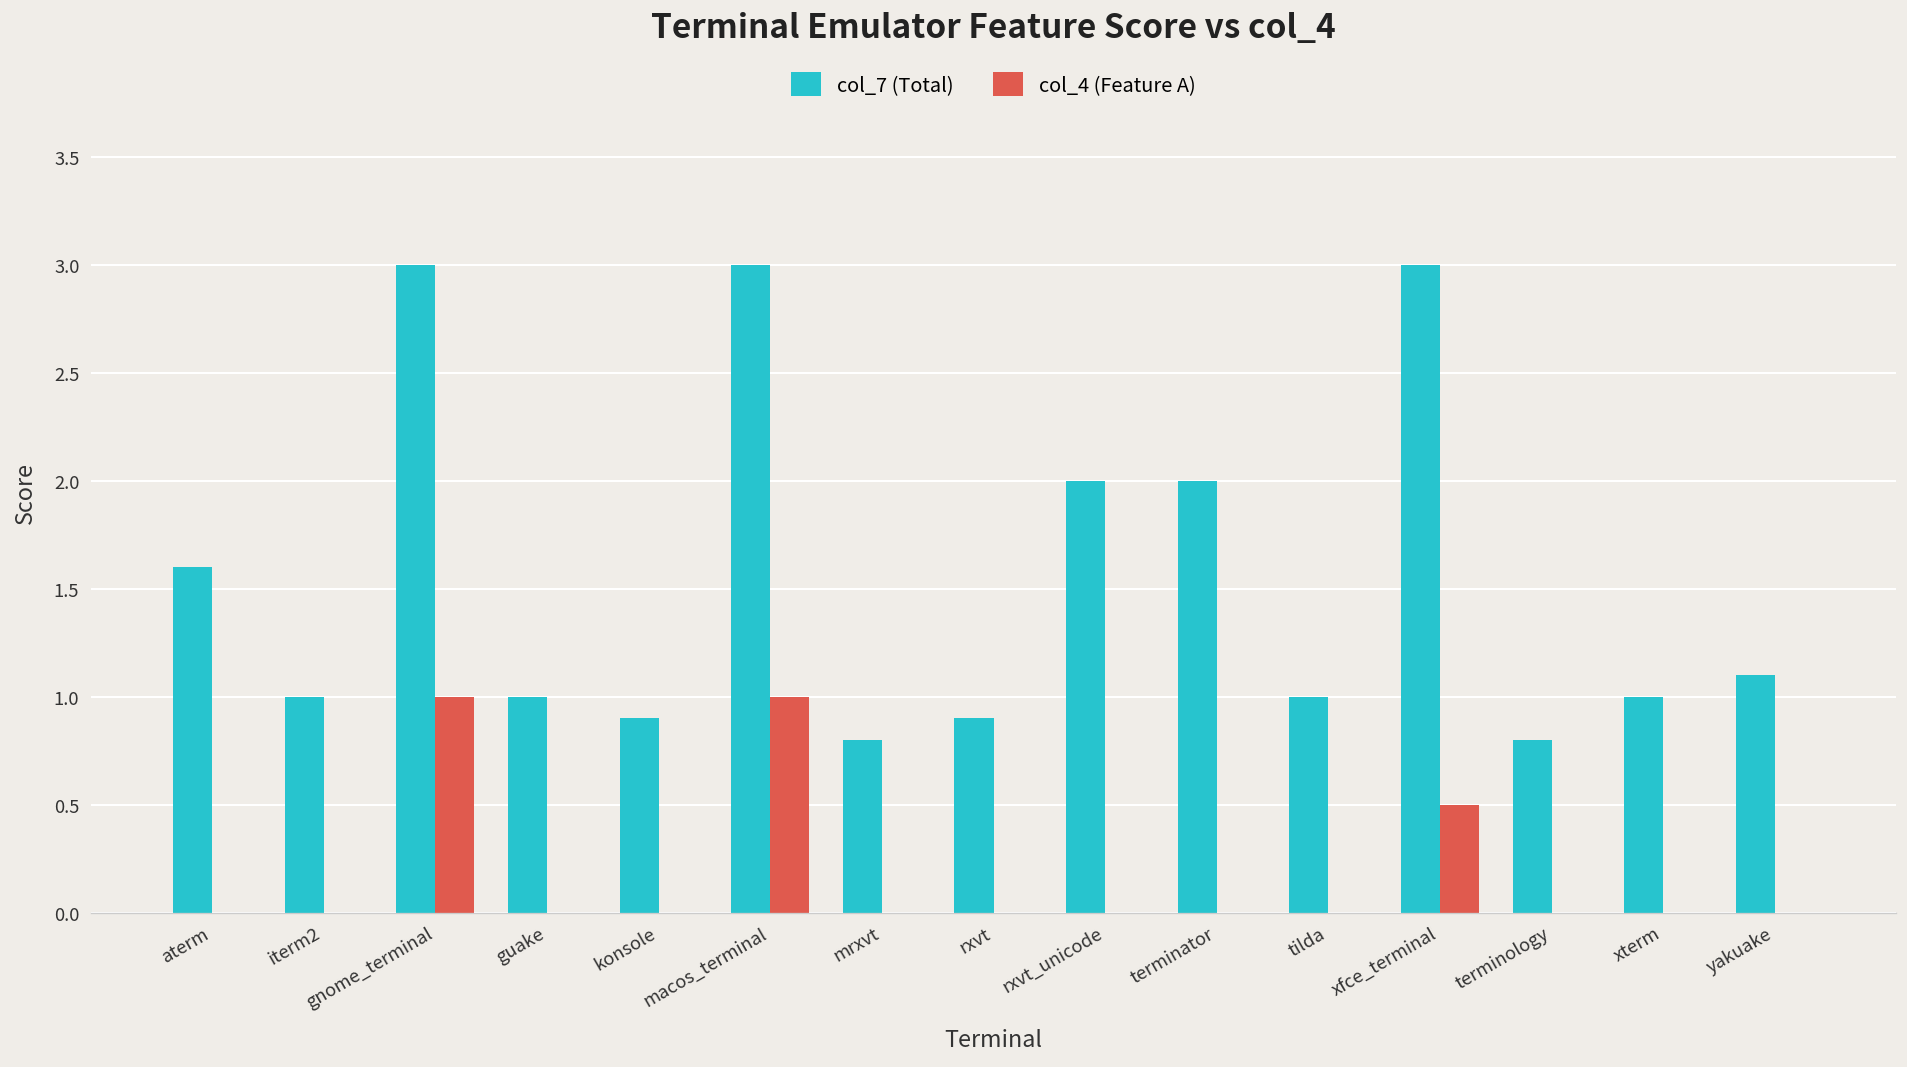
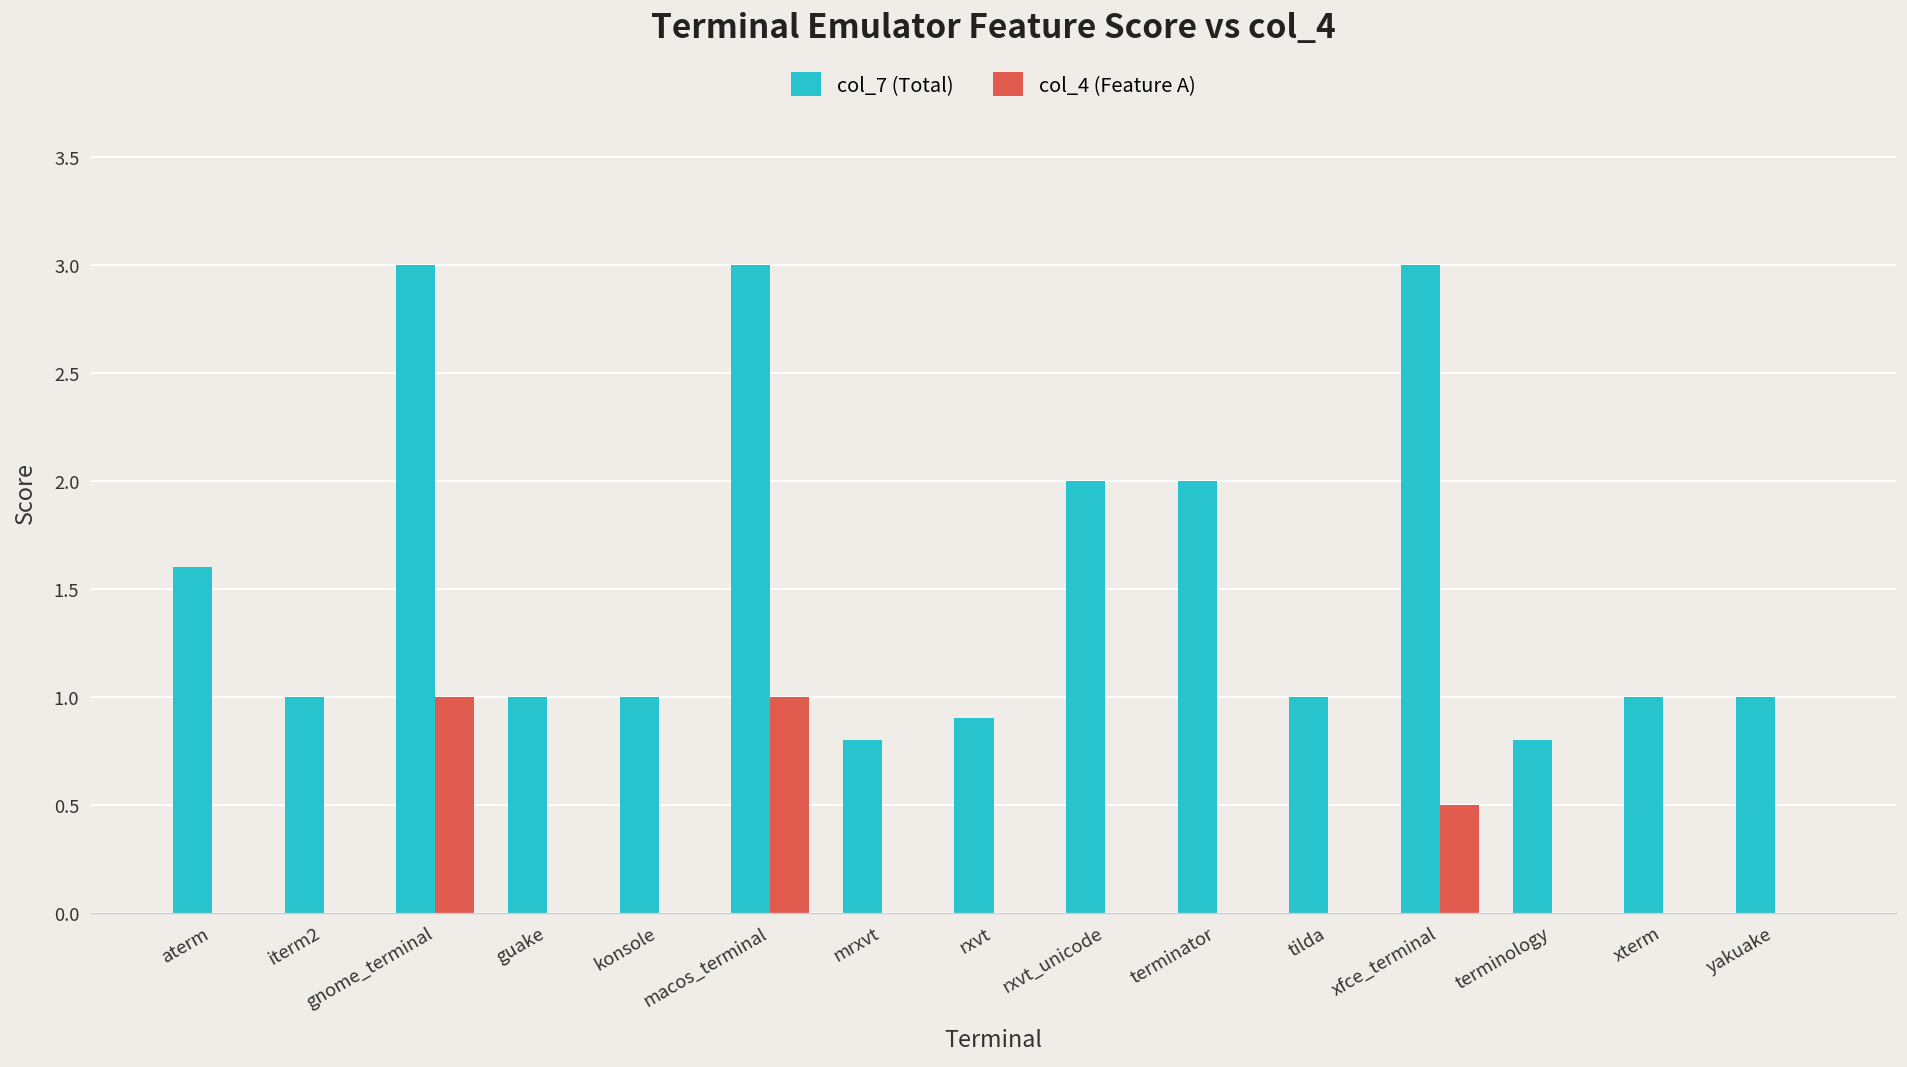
  {
    "col_7 (Total)": {
      "aterm": 1.6,
      "iterm2": 1.0,
      "gnome_terminal": 3.0,
      "guake": 1.0,
-     "konsole": 0.9,
+     "konsole": 1.0,
      "macos_terminal": 3.0,
      "mrxvt": 0.8,
      "rxvt": 0.9,
      "rxvt_unicode": 2.0,
      "terminator": 2.0,
      "tilda": 1.0,
      "xfce_terminal": 3.0,
      "terminology": 0.8,
      "xterm": 1.0,
-     "yakuake": 1.1
+     "yakuake": 1.0
    },
    "col_4 (Feature A)": {
      "aterm": 0.0,
      "iterm2": 0.0,
      "gnome_terminal": 1.0,
      "guake": 0.0,
      "konsole": 0.0,
      "macos_terminal": 1.0,
      "mrxvt": 0.0,
      "rxvt": 0.0,
      "rxvt_unicode": 0.0,
      "terminator": 0.0,
      "tilda": 0.0,
      "xfce_terminal": 0.5,
      "terminology": 0.0,
      "xterm": 0.0,
      "yakuake": 0.0
    }
  }
